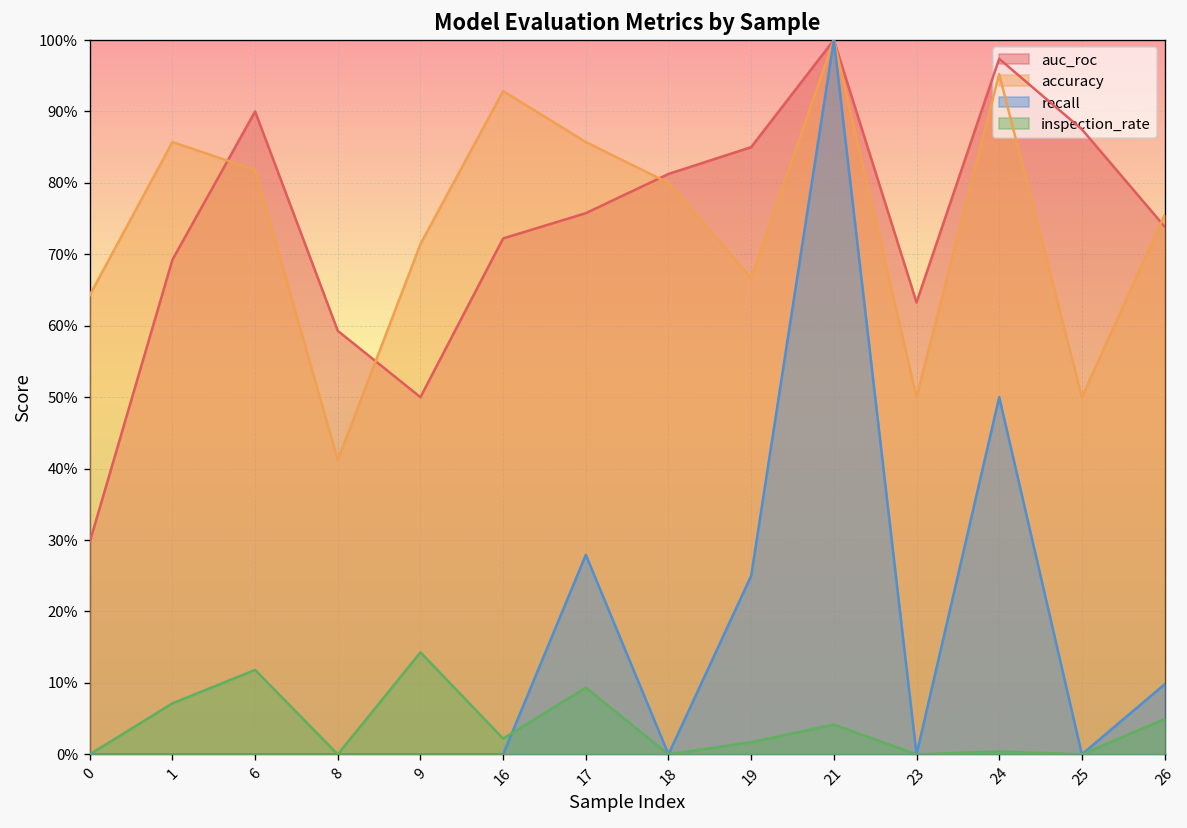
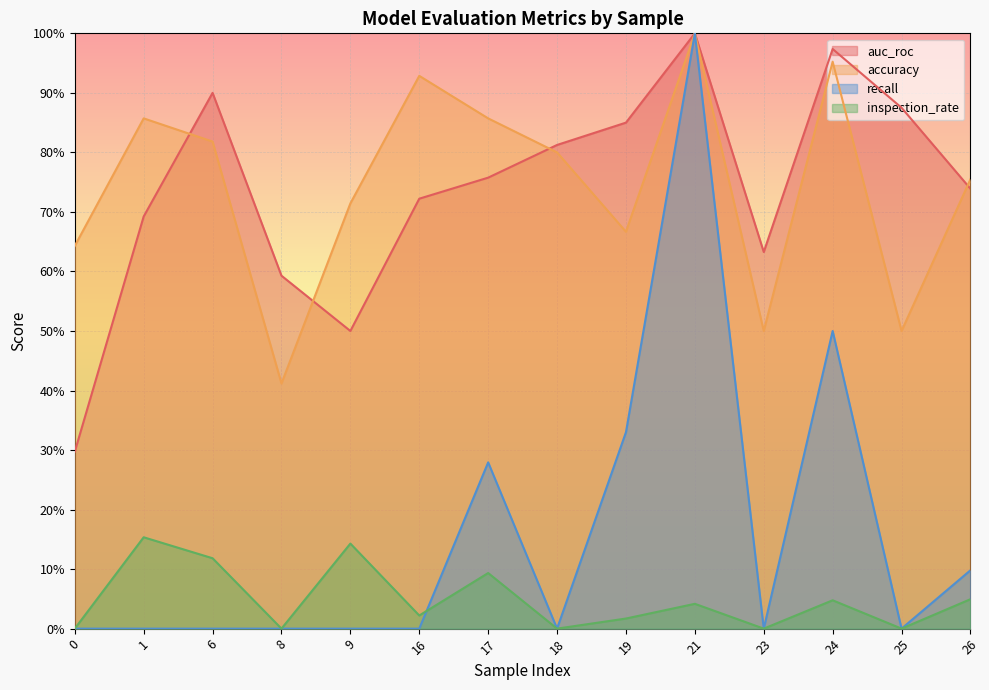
  {
    "recall": {
      "1": "0%",
      "6": "0%",
      "9": "0%",
      "16": "0%",
      "17": "28%",
-     "19": "25%",
+     "19": "33%",
      "24": "50%",
      "26": "10%"
    },
    "inspection_rate": {
-     "1": "7%",
+     "1": "15%",
      "6": "12%",
      "9": "14%",
      "16": "2%",
      "17": "9%",
      "19": "2%",
      "21": "4%",
-     "24": "0%",
+     "24": "5%",
      "26": "5%"
    }
  }
